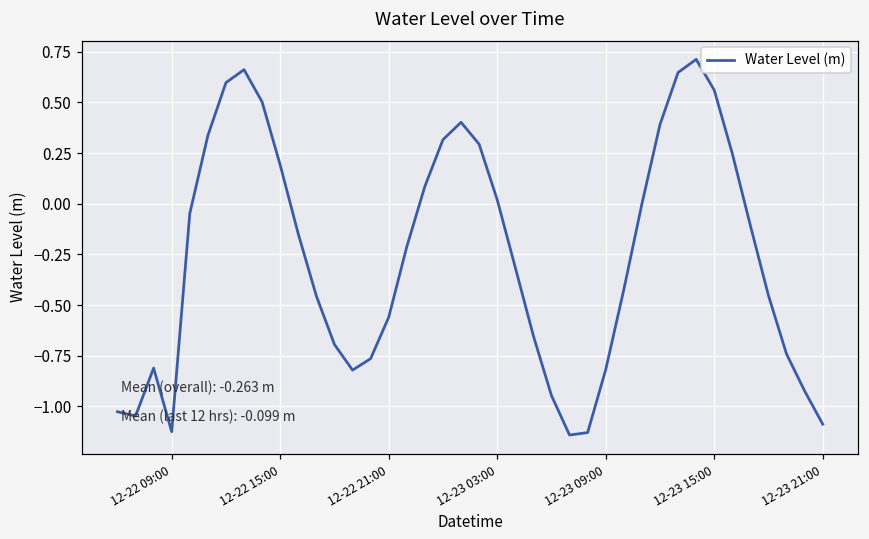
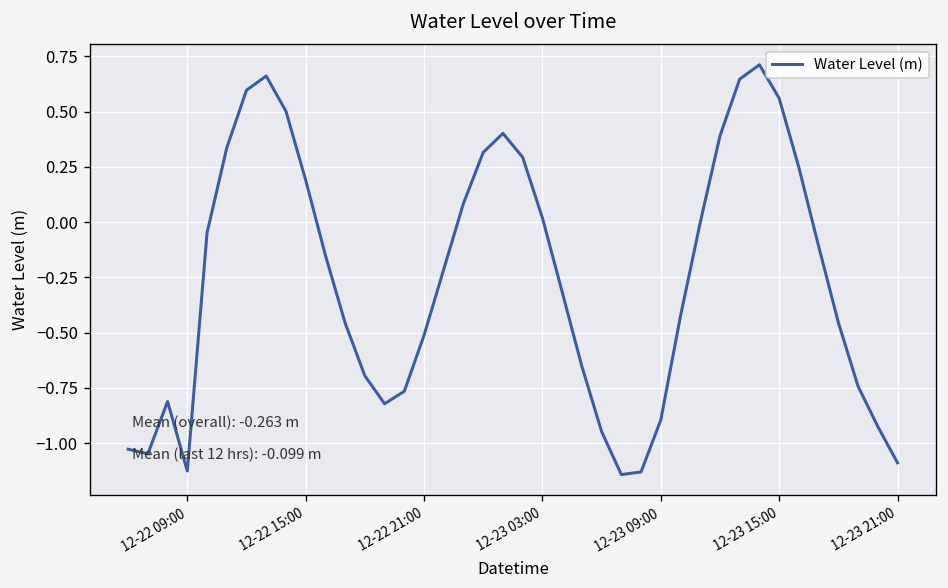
  {
    "12-22 09:00": -1.13,
    "12-22 15:00": 0.19,
-   "12-22 21:00": -0.56,
+   "12-22 21:00": -0.51,
    "12-23 03:00": 0.02,
-   "12-23 09:00": -0.82,
+   "12-23 09:00": -0.89,
    "12-23 15:00": 0.56,
    "12-23 21:00": -1.09
  }
